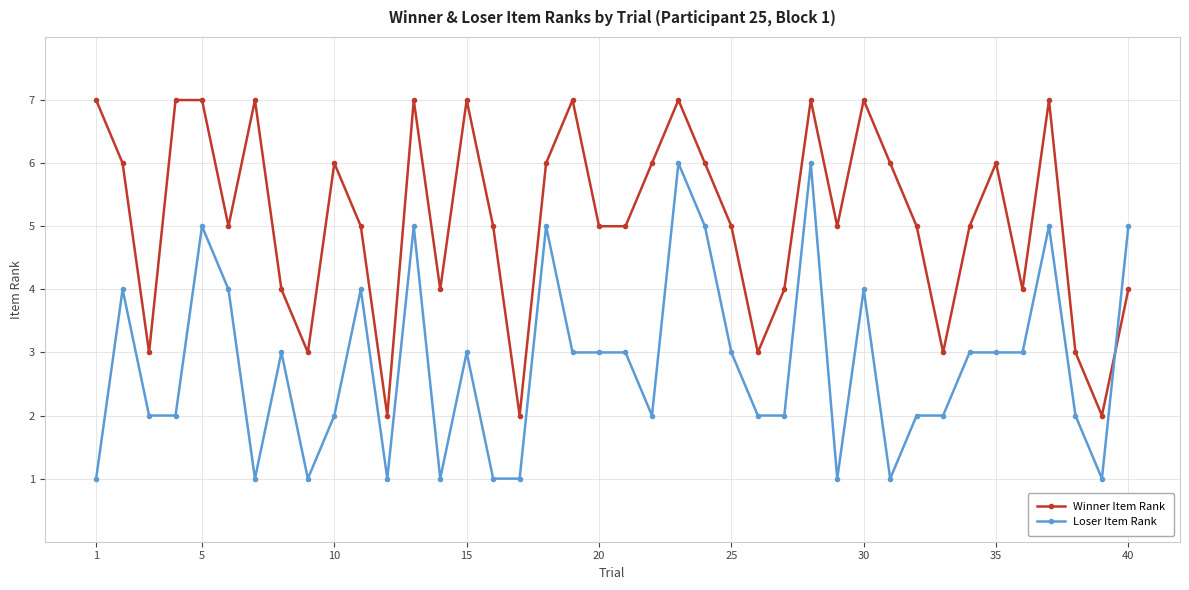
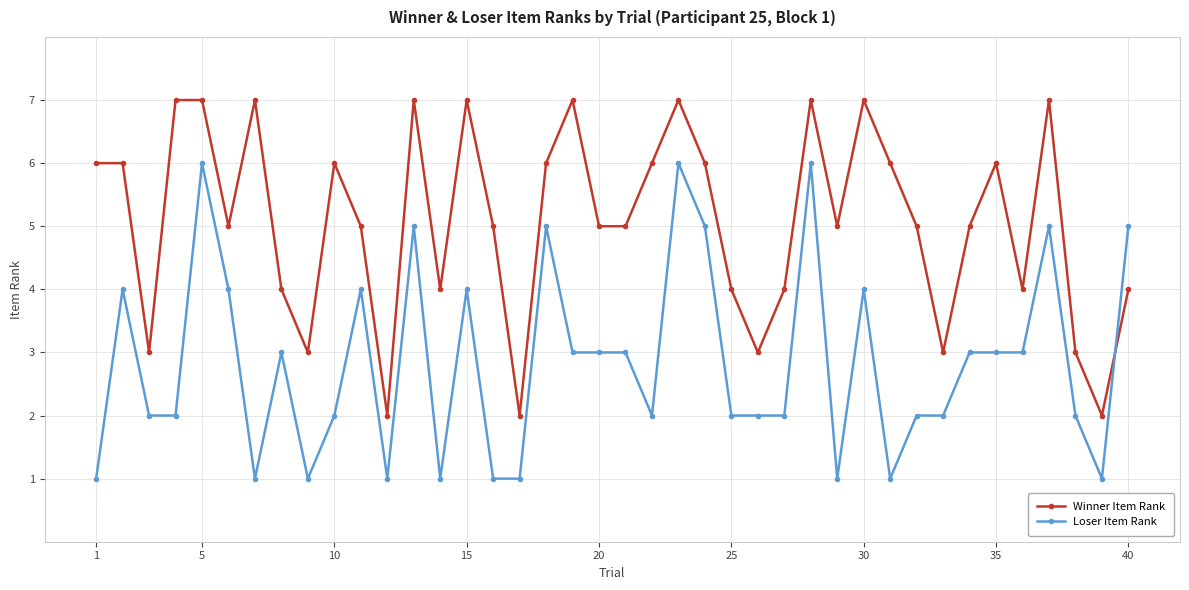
  {
    "Winner Item Rank": {
-     "1": 7,
+     "1": 6,
      "5": 7,
      "10": 6,
      "15": 7,
      "20": 5,
-     "25": 5,
+     "25": 4,
      "30": 7,
      "35": 6,
      "40": 4
    },
    "Loser Item Rank": {
      "1": 1,
-     "5": 5,
+     "5": 6,
      "10": 2,
-     "15": 3,
+     "15": 4,
      "20": 3,
-     "25": 3,
+     "25": 2,
      "30": 4,
      "35": 3,
      "40": 5
    }
  }
